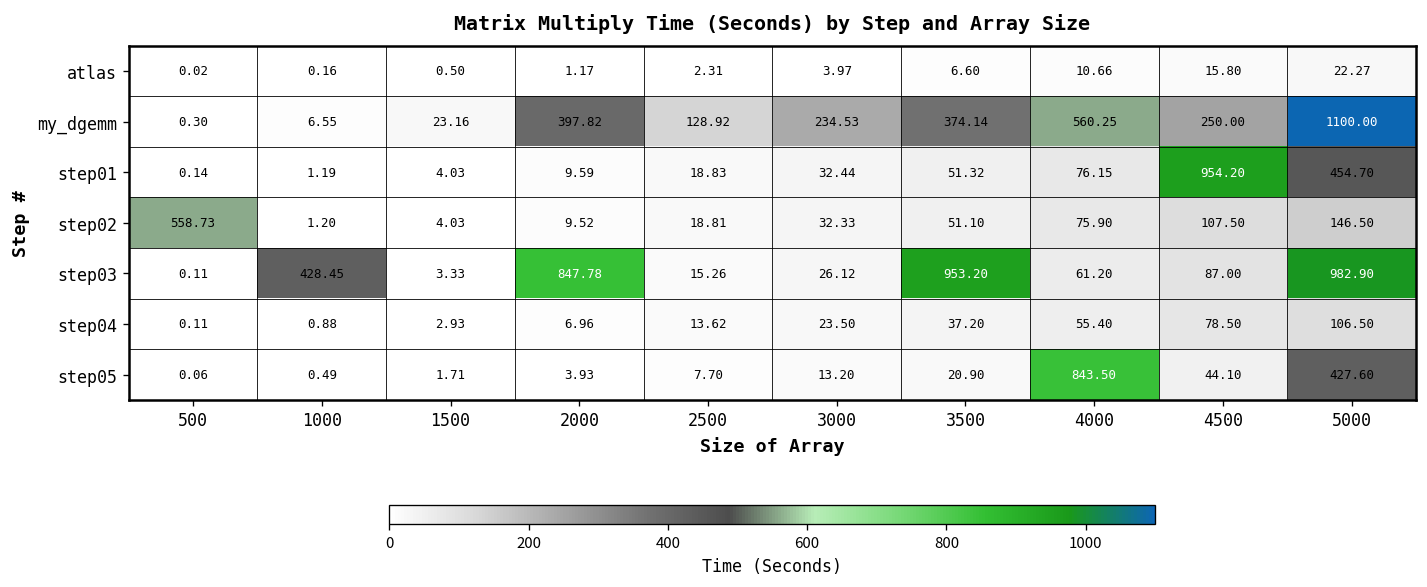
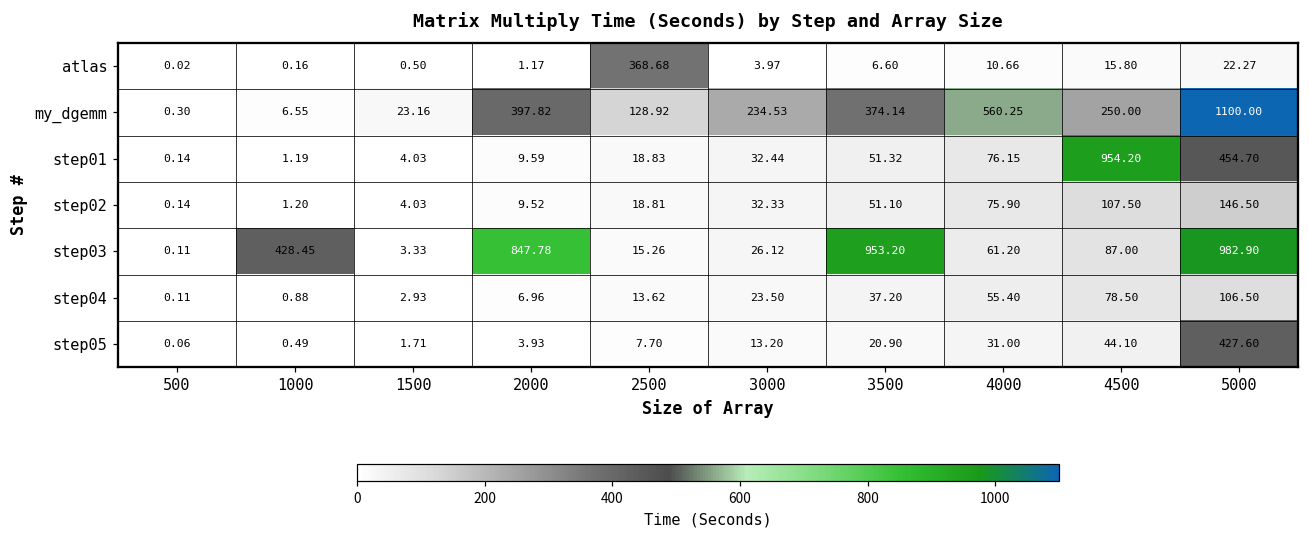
  {
    "atlas": {
      "500": 0.02,
      "1000": 0.16,
      "1500": 0.50,
      "2000": 1.17,
-     "2500": 2.31,
+     "2500": 368.68,
      "3000": 3.97,
      "3500": 6.60,
      "4000": 10.66,
      "4500": 15.80,
      "5000": 22.27
    },
    "my_dgemm": {
      "500": 0.30,
      "1000": 6.55,
      "1500": 23.16,
      "2000": 397.82,
      "2500": 128.92,
      "3000": 234.53,
      "3500": 374.14,
      "4000": 560.25,
      "4500": 250.00,
      "5000": 1100.00
    },
    "step01": {
      "500": 0.14,
      "1000": 1.19,
      "1500": 4.03,
      "2000": 9.59,
      "2500": 18.83,
      "3000": 32.44,
      "3500": 51.32,
      "4000": 76.15,
      "4500": 954.20,
      "5000": 454.70
    },
    "step02": {
-     "500": 558.73,
+     "500": 0.14,
      "1000": 1.20,
      "1500": 4.03,
      "2000": 9.52,
      "2500": 18.81,
      "3000": 32.33,
      "3500": 51.10,
      "4000": 75.90,
      "4500": 107.50,
      "5000": 146.50
    },
    "step03": {
      "500": 0.11,
      "1000": 428.45,
      "1500": 3.33,
      "2000": 847.78,
      "2500": 15.26,
      "3000": 26.12,
      "3500": 953.20,
      "4000": 61.20,
      "4500": 87.00,
      "5000": 982.90
    },
    "step04": {
      "500": 0.11,
      "1000": 0.88,
      "1500": 2.93,
      "2000": 6.96,
      "2500": 13.62,
      "3000": 23.50,
      "3500": 37.20,
      "4000": 55.40,
      "4500": 78.50,
      "5000": 106.50
    },
    "step05": {
      "500": 0.06,
      "1000": 0.49,
      "1500": 1.71,
      "2000": 3.93,
      "2500": 7.70,
      "3000": 13.20,
      "3500": 20.90,
-     "4000": 843.50,
+     "4000": 31.00,
      "4500": 44.10,
      "5000": 427.60
    }
  }
